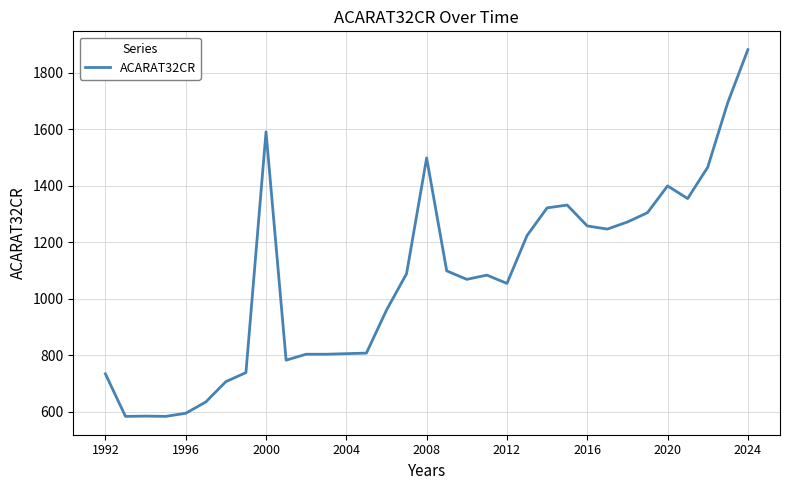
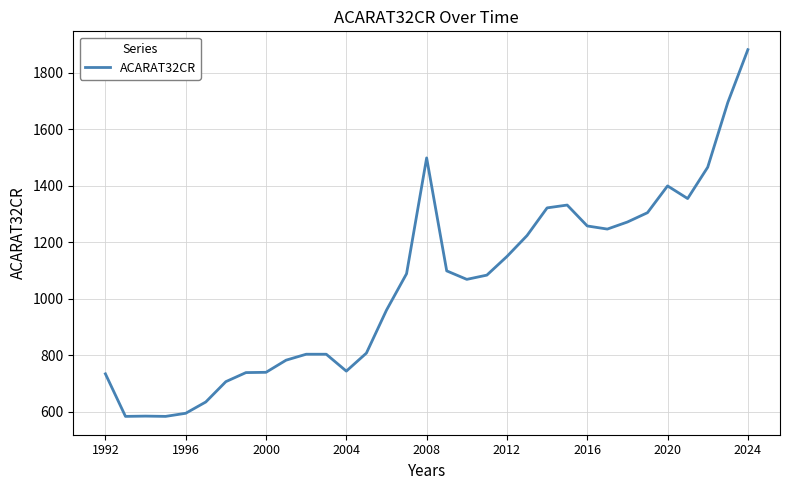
  {
    "1992": 730,
    "1996": 600,
-   "2000": 1590,
-   "2004": 810,
+   "2000": 740,
+   "2004": 740,
    "2008": 1500,
-   "2012": 1050,
+   "2012": 1150,
    "2016": 1260,
    "2020": 1400,
    "2024": 1880
  }
